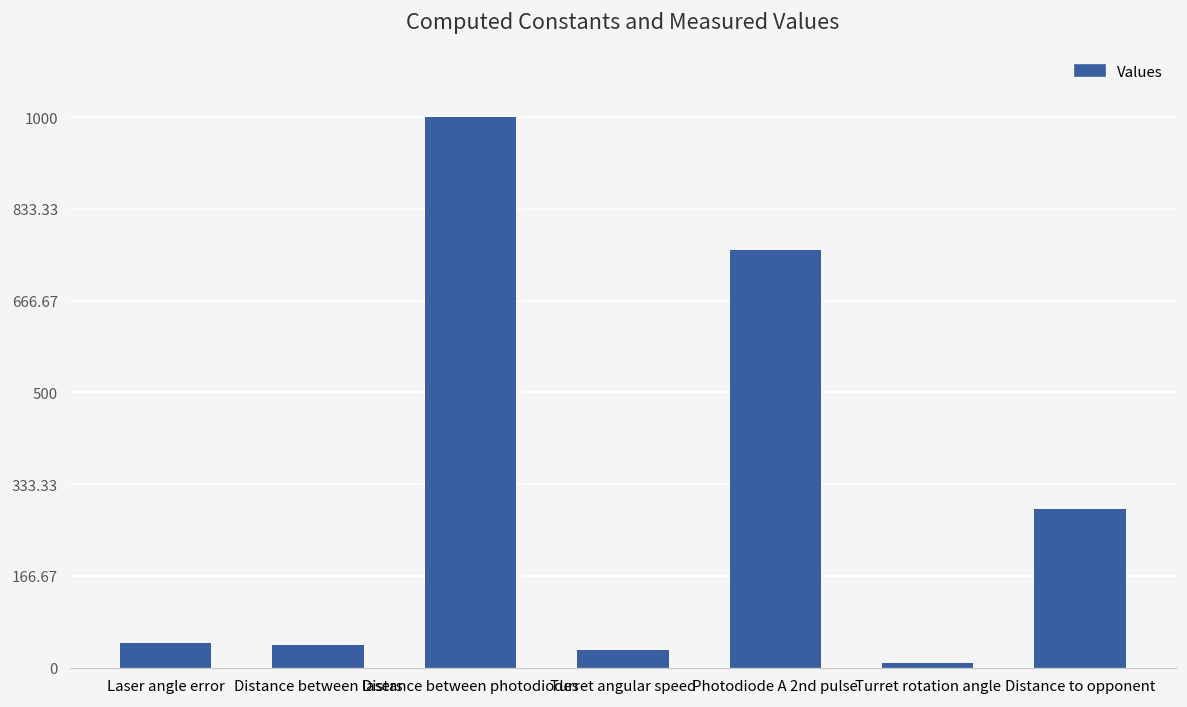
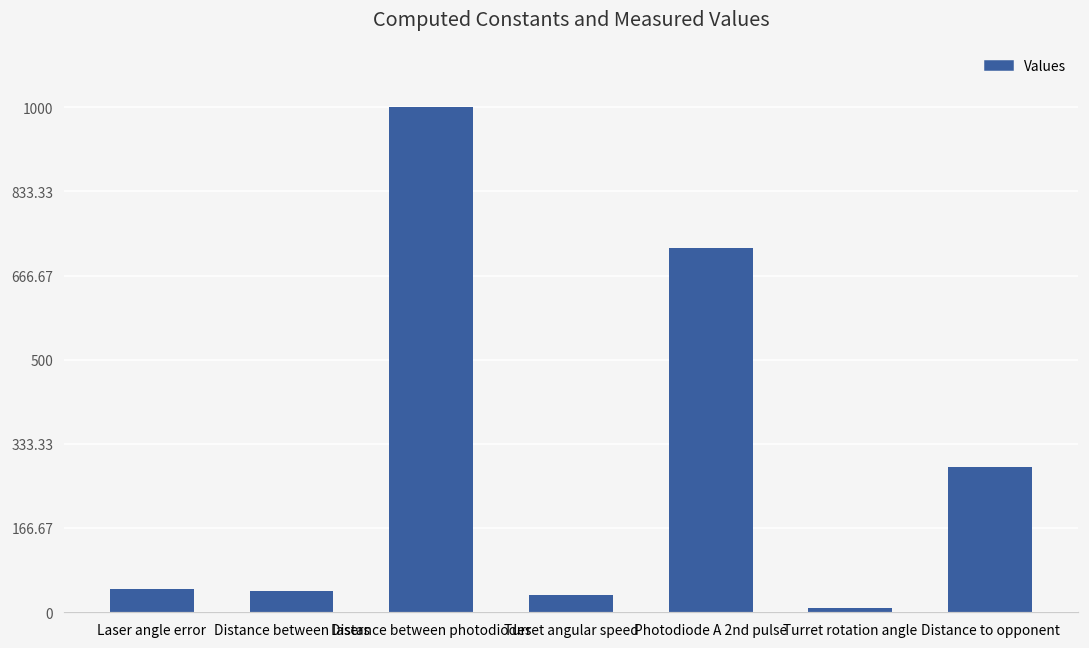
  {
    "Laser angle error": 50,
-   "Photodiode A 2nd pulse": 760,
+   "Photodiode A 2nd pulse": 720,
    "Turret rotation angle": 10,
    "Distance to opponent": 290
  }
